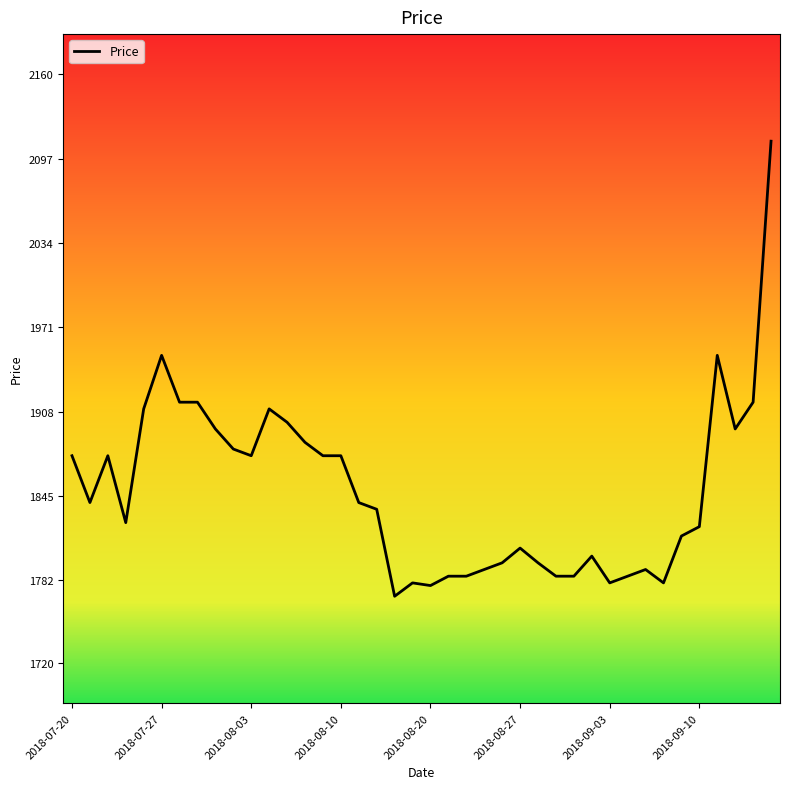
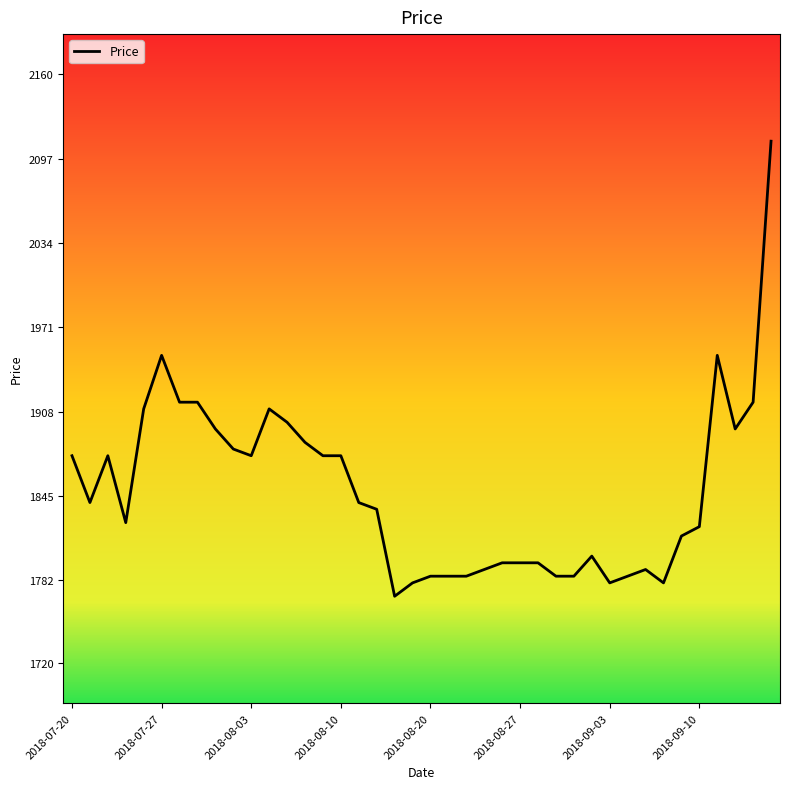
  {
    "2018-07-20": 1875,
    "2018-07-27": 1950,
    "2018-08-03": 1875,
    "2018-08-10": 1875,
-   "2018-08-20": 1778,
-   "2018-08-27": 1806,
+   "2018-08-20": 1785,
+   "2018-08-27": 1795,
    "2018-09-03": 1780,
    "2018-09-10": 1822
  }
